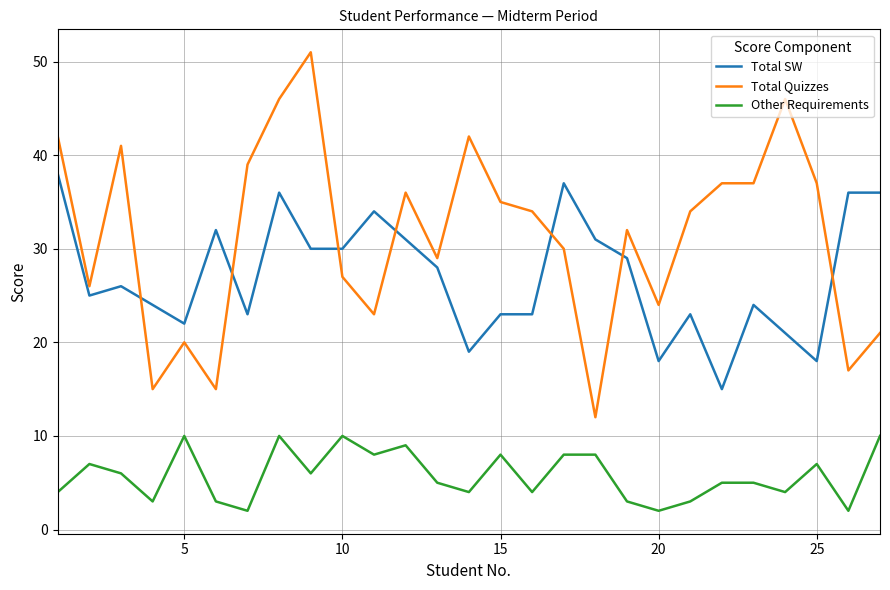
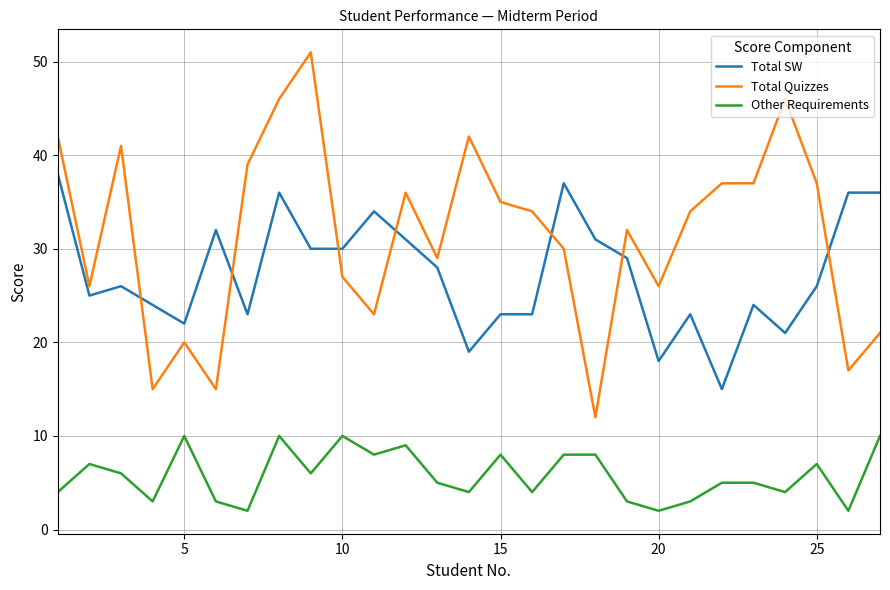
  {
    "Total SW": {
      "5": 22,
      "10": 30,
      "15": 23,
      "20": 18,
-     "25": 18
+     "25": 26
    },
    "Total Quizzes": {
      "5": 20,
      "10": 27,
      "15": 35,
-     "20": 24,
+     "20": 26,
      "25": 37
    },
    "Other Requirements": {
      "5": 10,
      "10": 10,
      "15": 8,
      "20": 2,
      "25": 7
    }
  }
